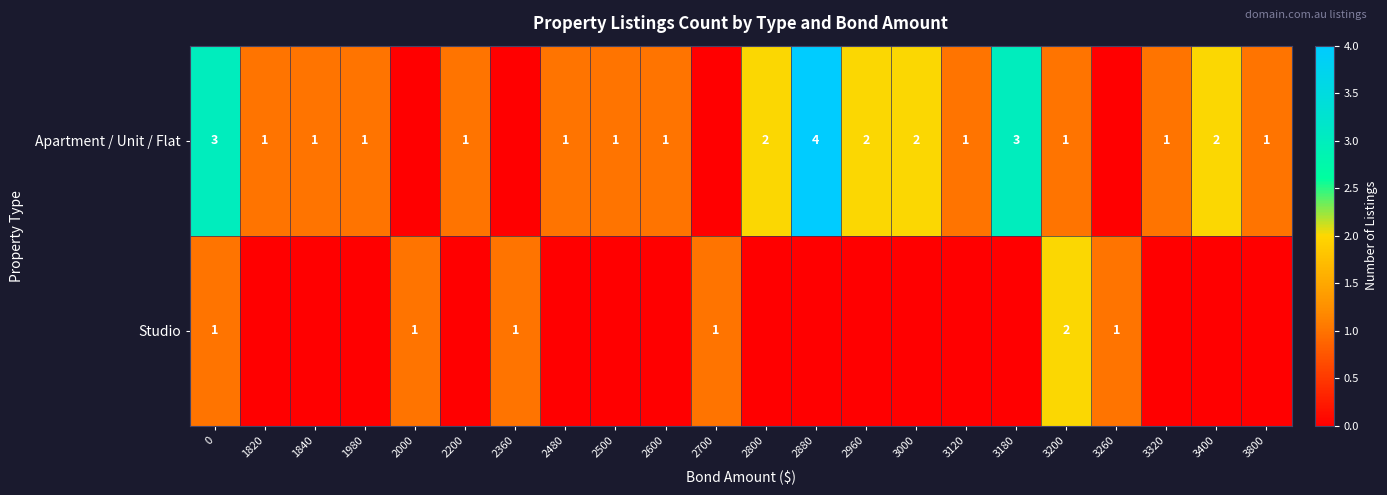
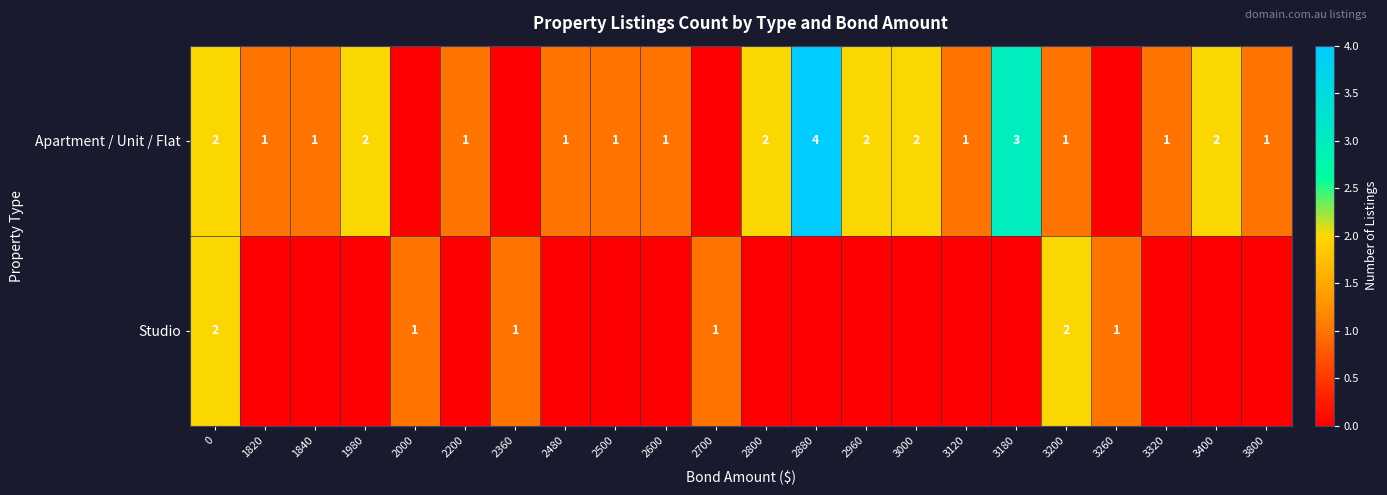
  {
    "Apartment / Unit / Flat": {
-     "0": 3,
+     "0": 2,
      "1820": 1,
      "1840": 1,
-     "1980": 1,
+     "1980": 2,
      "2200": 1,
      "2480": 1,
      "2500": 1,
      "2600": 1,
      "2800": 2,
      "2880": 4,
      "2960": 2,
      "3000": 2,
      "3120": 1,
      "3180": 3,
      "3200": 1,
      "3320": 1,
      "3400": 2,
      "3800": 1
    },
    "Studio": {
-     "0": 1,
+     "0": 2,
      "2000": 1,
      "2360": 1,
      "2700": 1,
      "3200": 2,
      "3260": 1
    }
  }
